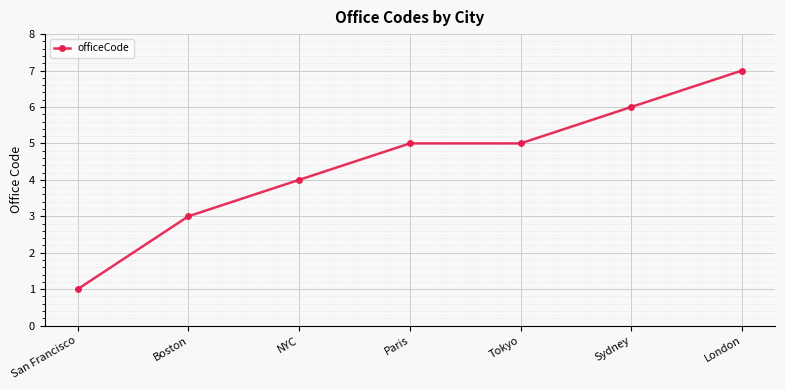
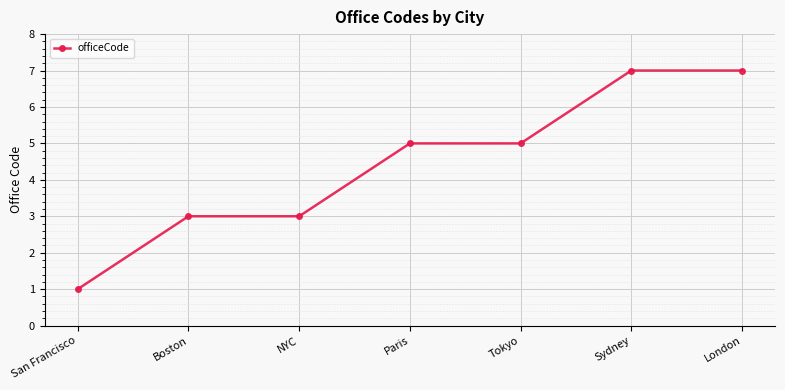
  {
    "San Francisco": 1,
    "Boston": 3,
-   "NYC": 4,
+   "NYC": 3,
    "Paris": 5,
    "Tokyo": 5,
-   "Sydney": 6,
+   "Sydney": 7,
    "London": 7
  }
